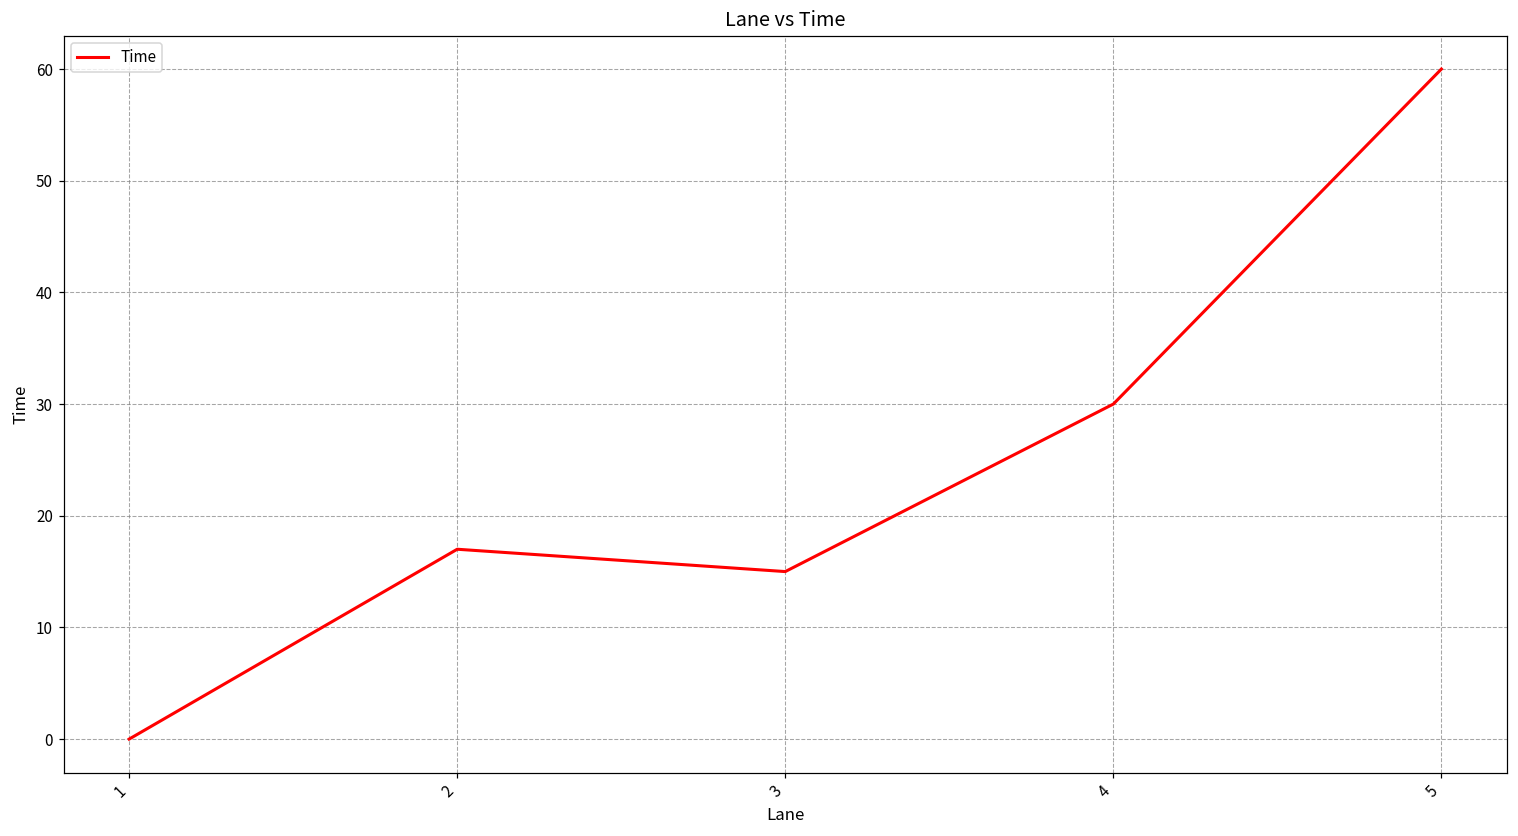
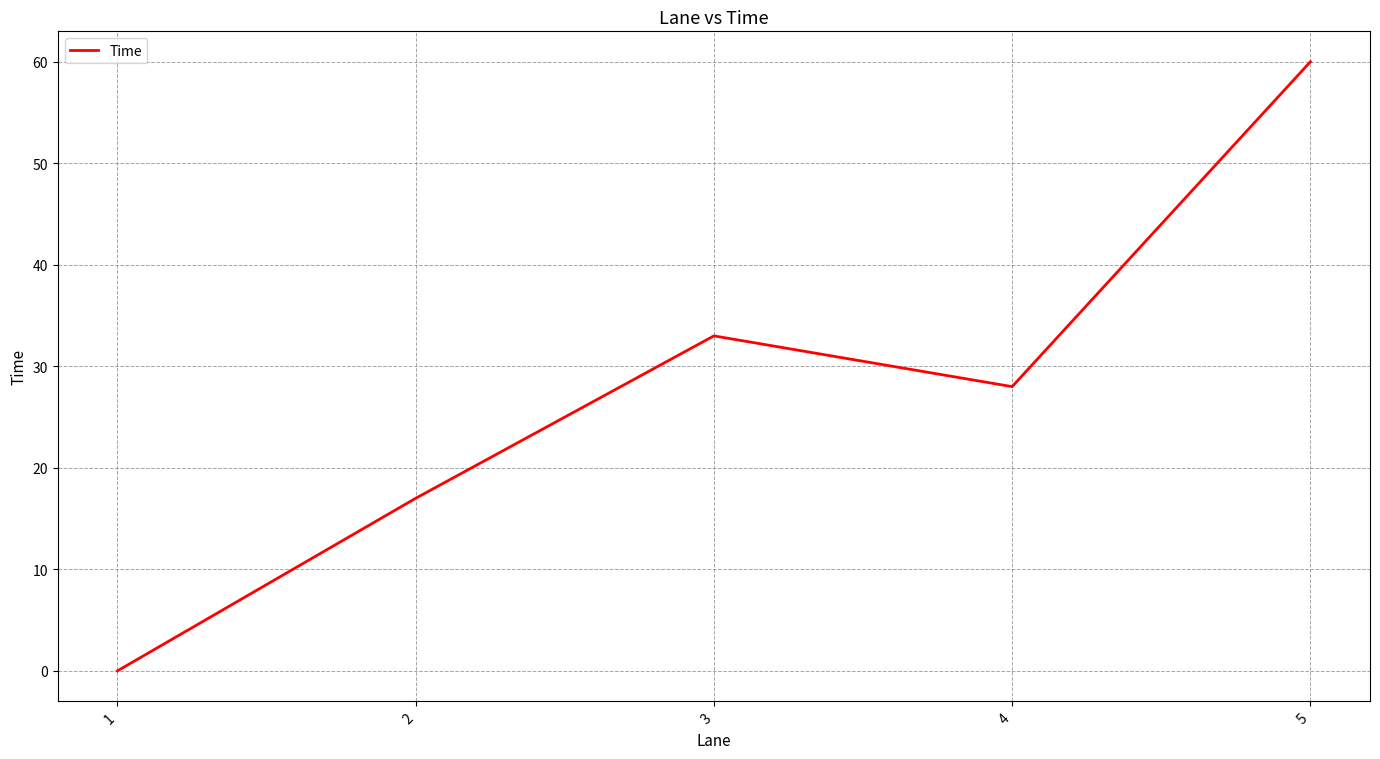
  {
    "1": 0,
    "2": 17,
-   "3": 15,
-   "4": 30,
+   "3": 33,
+   "4": 28,
    "5": 60
  }
